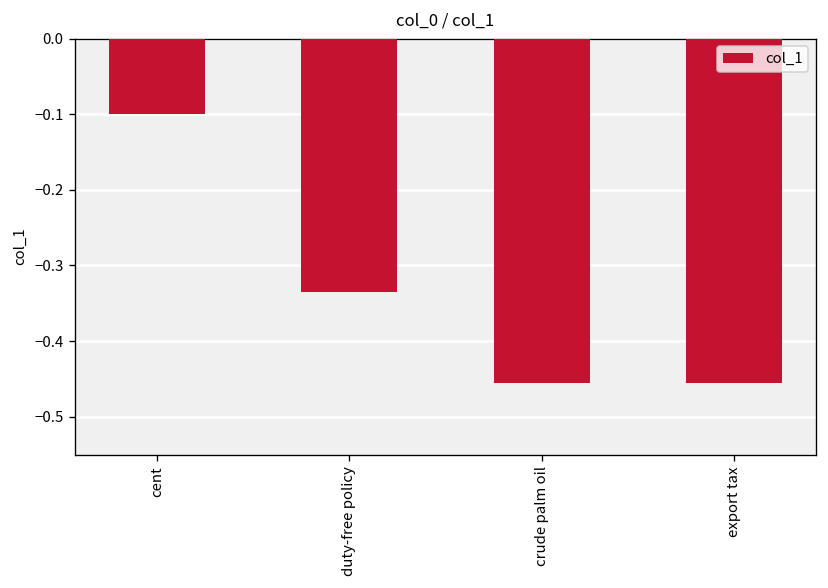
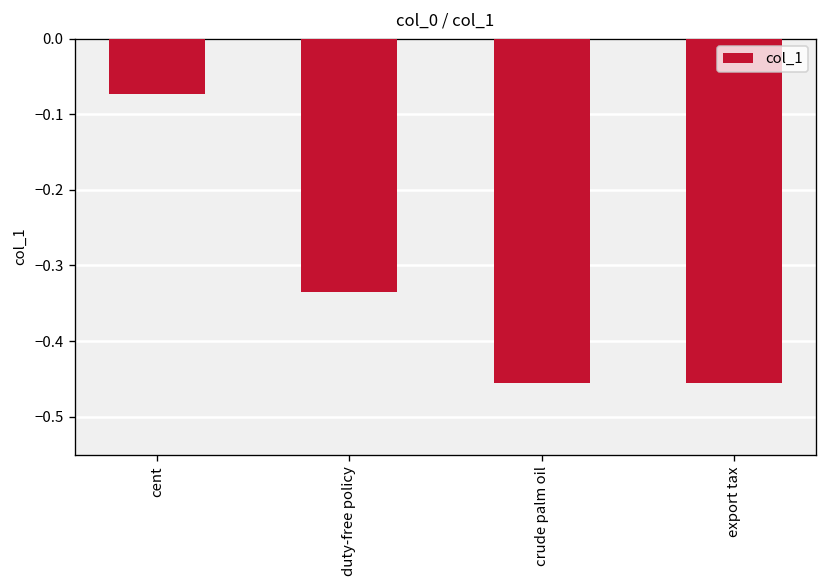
  {
-   "cent": -0.10,
+   "cent": -0.07,
    "duty-free policy": -0.34,
    "crude palm oil": -0.46,
    "export tax": -0.46
  }
